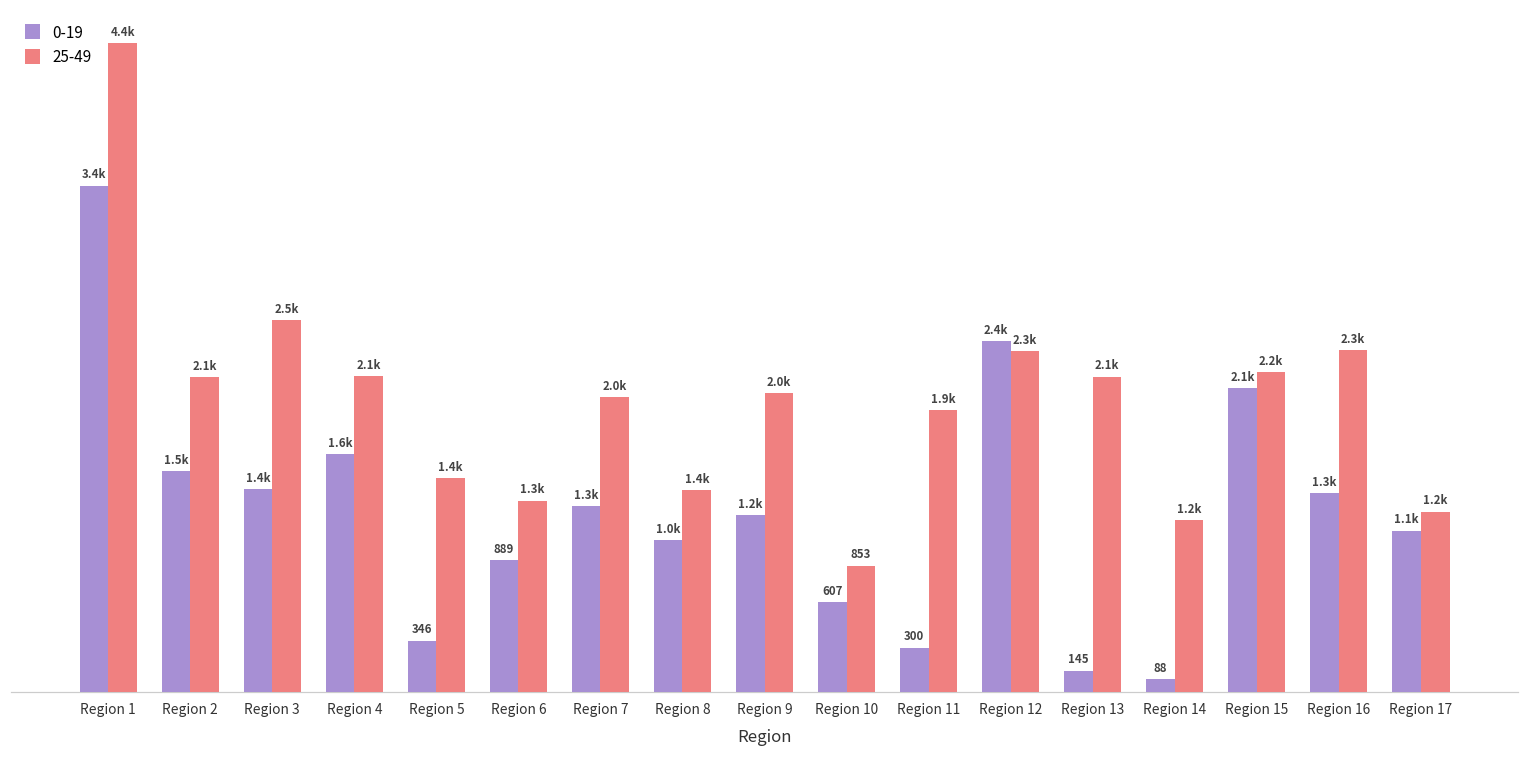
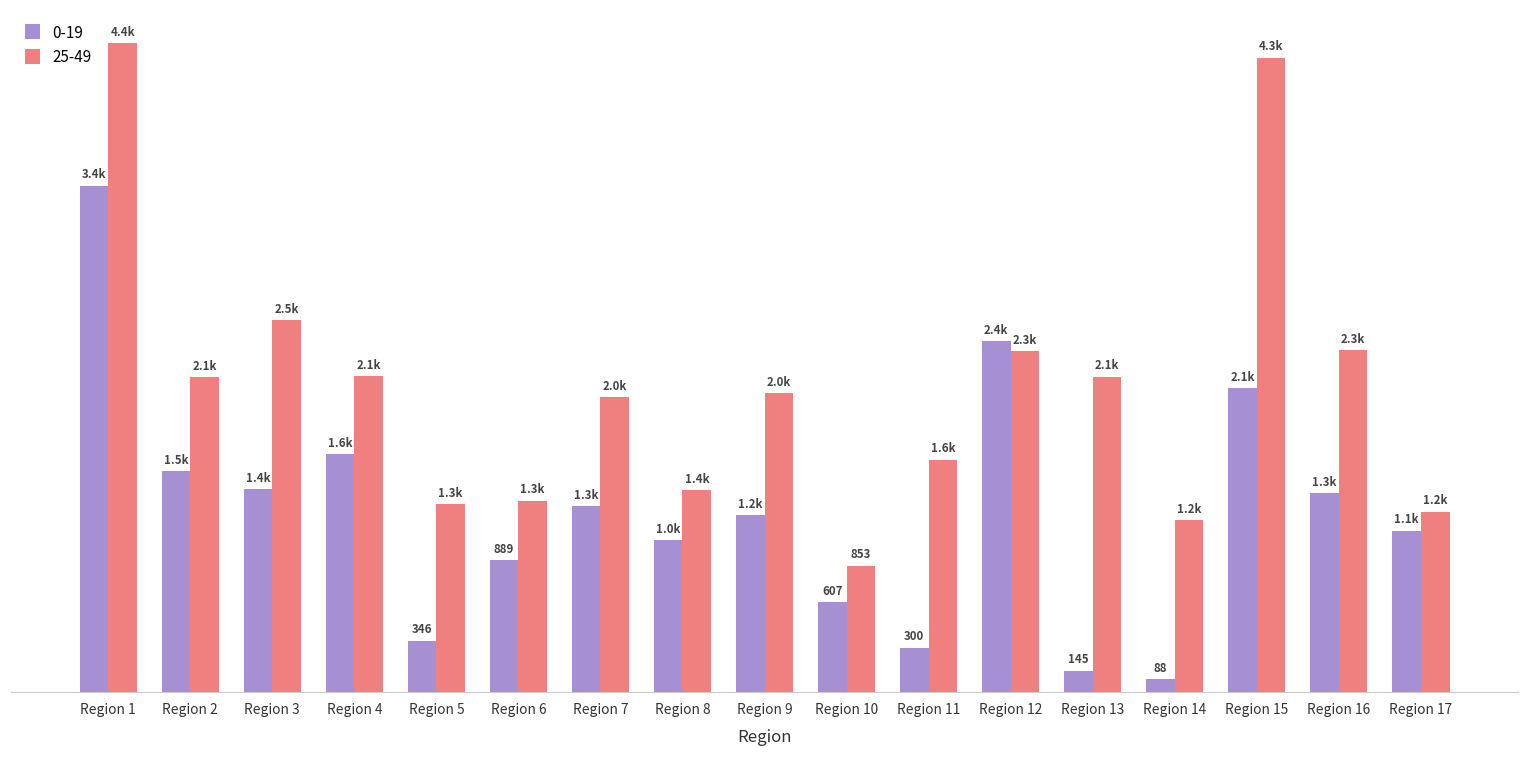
  {
    "0-19": {
      "Region 1": "3.4k",
      "Region 2": "1.5k",
      "Region 3": "1.4k",
      "Region 4": "1.6k",
      "Region 5": "346",
      "Region 6": "889",
      "Region 7": "1.3k",
      "Region 8": "1.0k",
      "Region 9": "1.2k",
      "Region 10": "607",
      "Region 11": "300",
      "Region 12": "2.4k",
      "Region 13": "145",
      "Region 14": "88",
      "Region 15": "2.1k",
      "Region 16": "1.3k",
      "Region 17": "1.1k"
    },
    "25-49": {
      "Region 1": "4.4k",
      "Region 2": "2.1k",
      "Region 3": "2.5k",
      "Region 4": "2.1k",
-     "Region 5": "1.4k",
+     "Region 5": "1.3k",
      "Region 6": "1.3k",
      "Region 7": "2.0k",
      "Region 8": "1.4k",
      "Region 9": "2.0k",
      "Region 10": "853",
-     "Region 11": "1.9k",
+     "Region 11": "1.6k",
      "Region 12": "2.3k",
      "Region 13": "2.1k",
      "Region 14": "1.2k",
-     "Region 15": "2.2k",
+     "Region 15": "4.3k",
      "Region 16": "2.3k",
      "Region 17": "1.2k"
    }
  }
